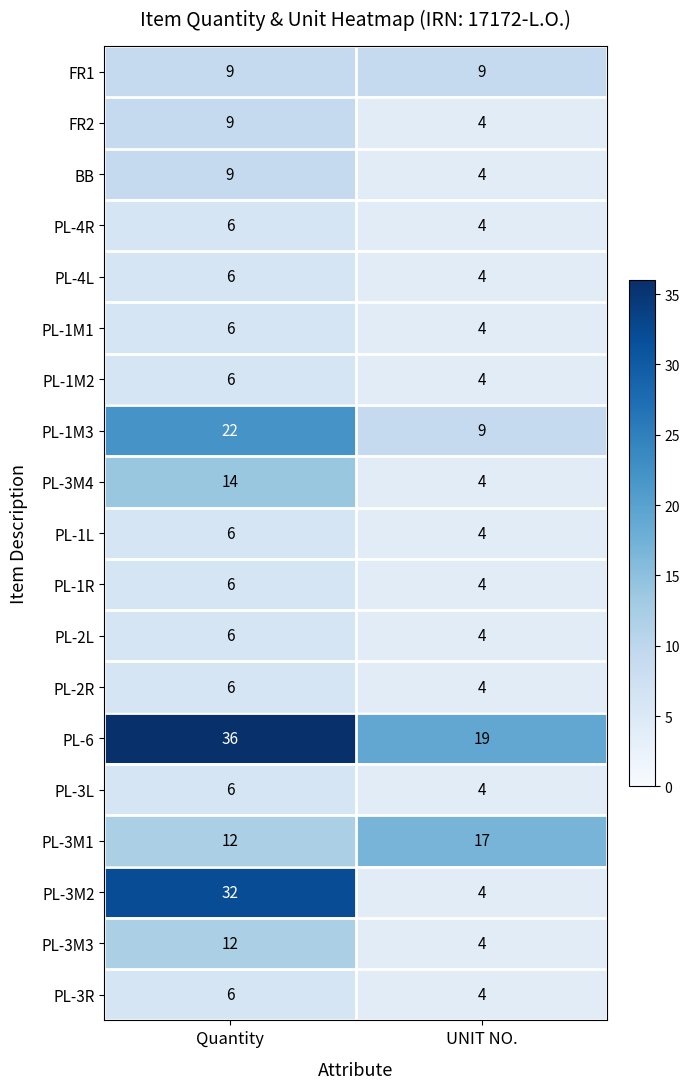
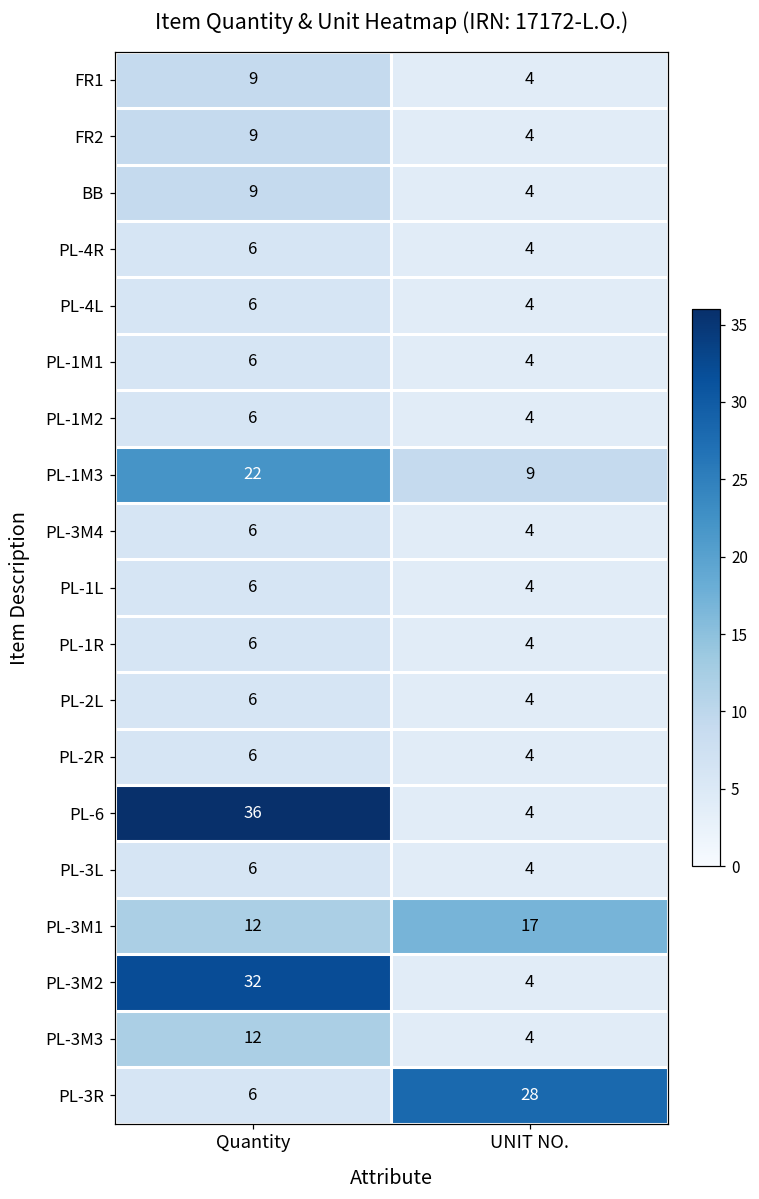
  {
    "FR1": {
      "Quantity": 9,
-     "UNIT NO.": 9
+     "UNIT NO.": 4
    },
    "FR2": {
      "Quantity": 9,
      "UNIT NO.": 4
    },
    "BB": {
      "Quantity": 9,
      "UNIT NO.": 4
    },
    "PL-4R": {
      "Quantity": 6,
      "UNIT NO.": 4
    },
    "PL-4L": {
      "Quantity": 6,
      "UNIT NO.": 4
    },
    "PL-1M1": {
      "Quantity": 6,
      "UNIT NO.": 4
    },
    "PL-1M2": {
      "Quantity": 6,
      "UNIT NO.": 4
    },
    "PL-1M3": {
      "Quantity": 22,
      "UNIT NO.": 9
    },
    "PL-3M4": {
-     "Quantity": 14,
+     "Quantity": 6,
      "UNIT NO.": 4
    },
    "PL-1L": {
      "Quantity": 6,
      "UNIT NO.": 4
    },
    "PL-1R": {
      "Quantity": 6,
      "UNIT NO.": 4
    },
    "PL-2L": {
      "Quantity": 6,
      "UNIT NO.": 4
    },
    "PL-2R": {
      "Quantity": 6,
      "UNIT NO.": 4
    },
    "PL-6": {
      "Quantity": 36,
-     "UNIT NO.": 19
+     "UNIT NO.": 4
    },
    "PL-3L": {
      "Quantity": 6,
      "UNIT NO.": 4
    },
    "PL-3M1": {
      "Quantity": 12,
      "UNIT NO.": 17
    },
    "PL-3M2": {
      "Quantity": 32,
      "UNIT NO.": 4
    },
    "PL-3M3": {
      "Quantity": 12,
      "UNIT NO.": 4
    },
    "PL-3R": {
      "Quantity": 6,
-     "UNIT NO.": 4
+     "UNIT NO.": 28
    }
  }
